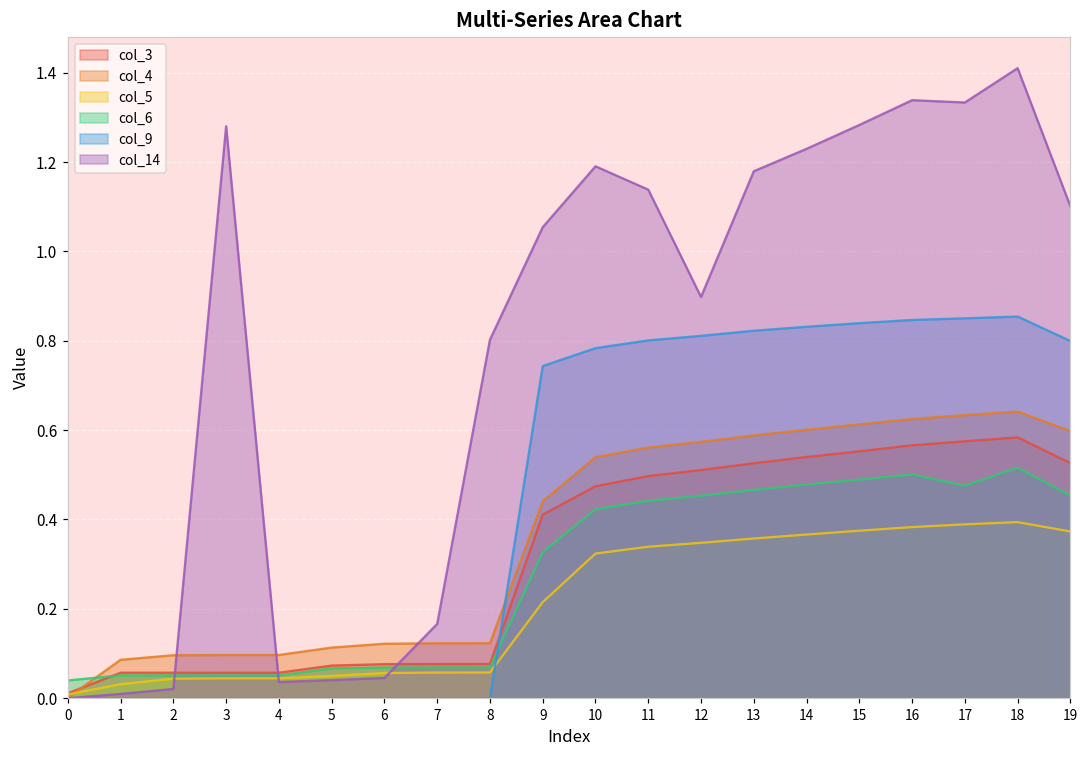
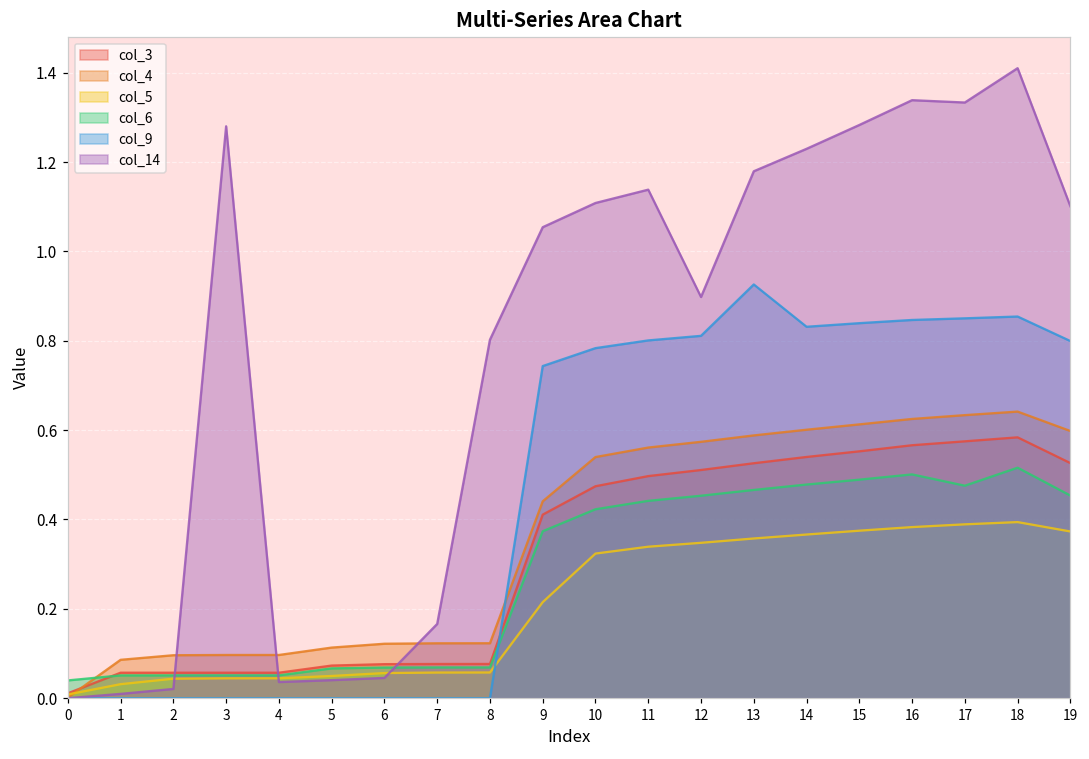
  {
    "col_6": {
      "0": 0.04,
      "5": 0.07,
      "6": 0.07,
      "7": 0.07,
      "8": 0.07,
-     "9": 0.33,
+     "9": 0.37,
      "10": 0.42,
      "11": 0.44,
      "12": 0.45,
      "13": 0.47,
      "14": 0.48,
      "15": 0.49,
      "16": 0.50,
      "17": 0.48,
      "18": 0.52,
      "19": 0.45
    },
    "col_9": {
      "1": 0.00,
      "2": 0.00,
      "3": 0.00,
      "4": 0.00,
      "5": 0.00,
      "6": 0.00,
      "7": 0.00,
      "8": 0.00,
      "9": 0.74,
      "10": 0.78,
      "11": 0.80,
      "12": 0.81,
-     "13": 0.82,
+     "13": 0.93,
      "14": 0.83,
      "15": 0.84,
      "16": 0.85,
      "17": 0.85,
      "18": 0.85,
      "19": 0.80
    },
    "col_14": {
      "1": 0.01,
      "2": 0.02,
      "3": 1.28,
      "4": 0.04,
      "5": 0.04,
      "6": 0.05,
      "7": 0.17,
      "8": 0.80,
      "9": 1.05,
-     "10": 1.19,
+     "10": 1.11,
      "11": 1.14,
      "12": 0.90,
      "13": 1.18,
      "14": 1.23,
      "15": 1.28,
      "16": 1.34,
      "17": 1.33,
      "18": 1.41,
      "19": 1.10
    }
  }
